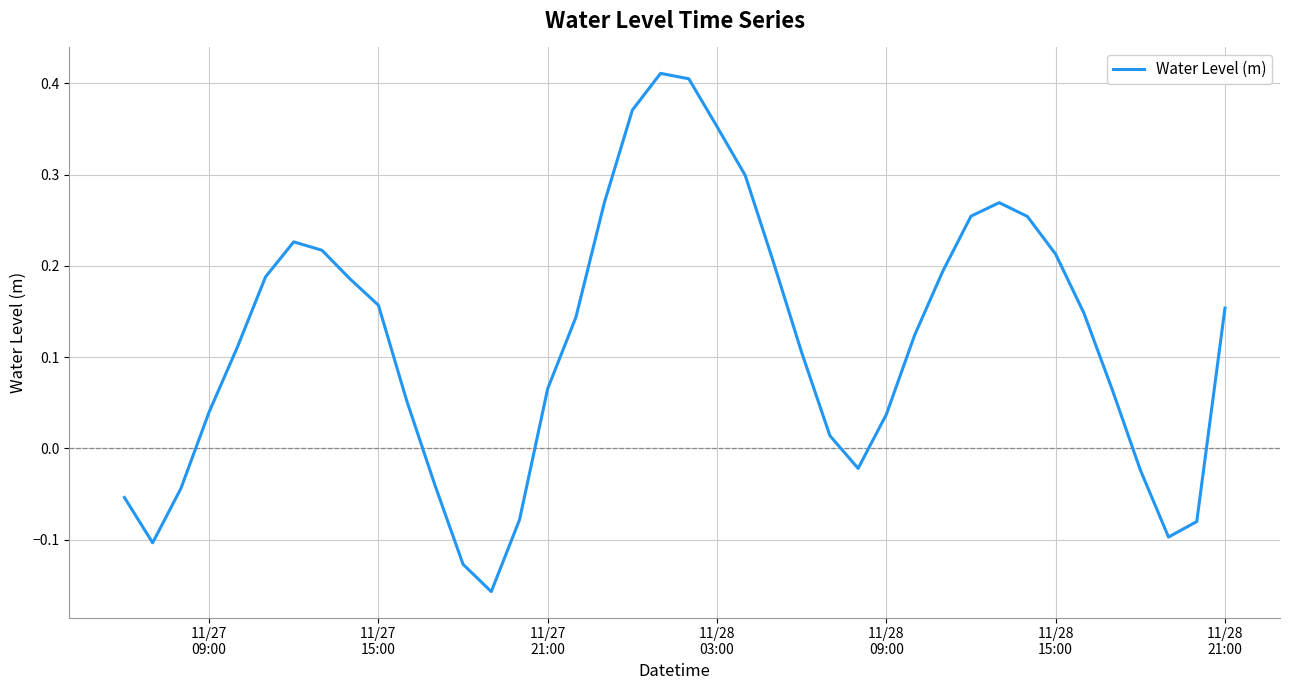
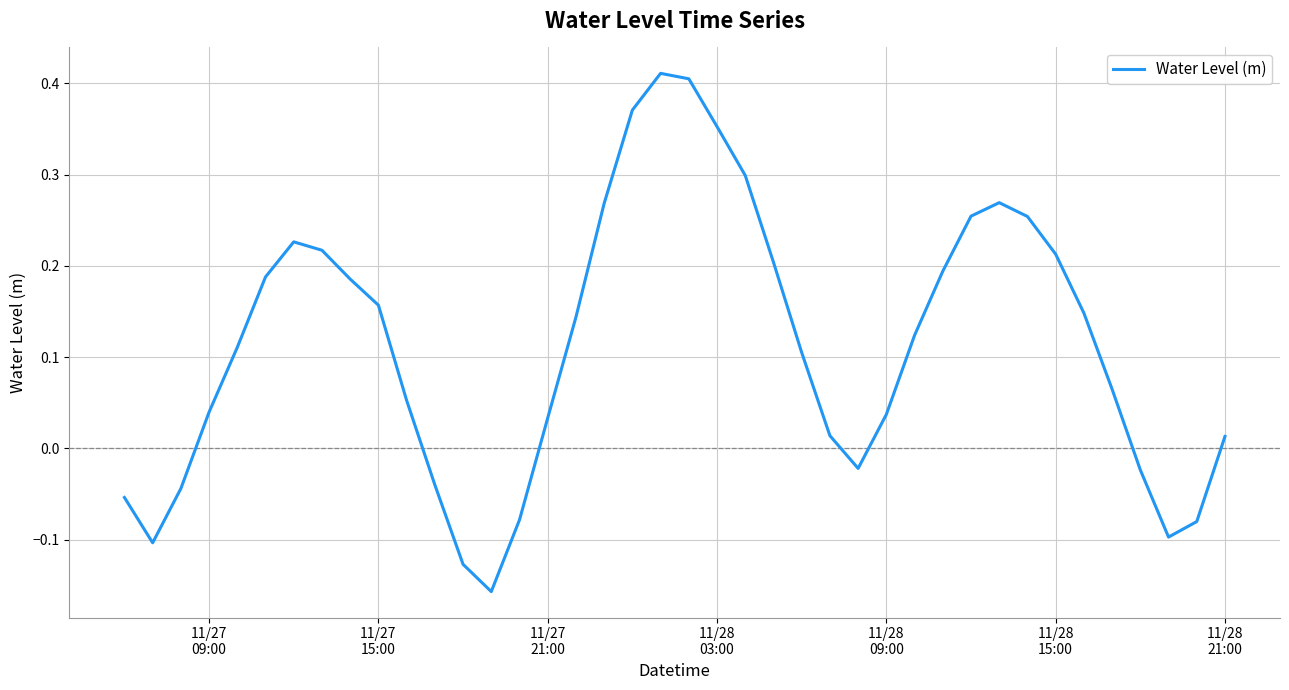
  {
    "11/27 09:00": 0.04,
    "11/27 15:00": 0.16,
-   "11/27 21:00": 0.07,
+   "11/27 21:00": 0.03,
    "11/28 03:00": 0.35,
    "11/28 09:00": 0.04,
    "11/28 15:00": 0.21,
-   "11/28 21:00": 0.15
+   "11/28 21:00": 0.01
  }
